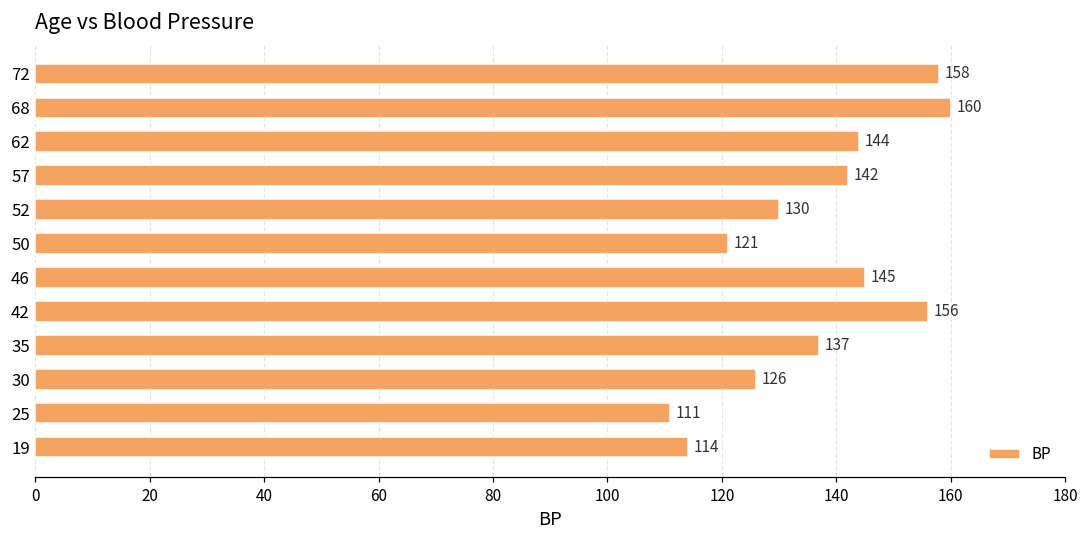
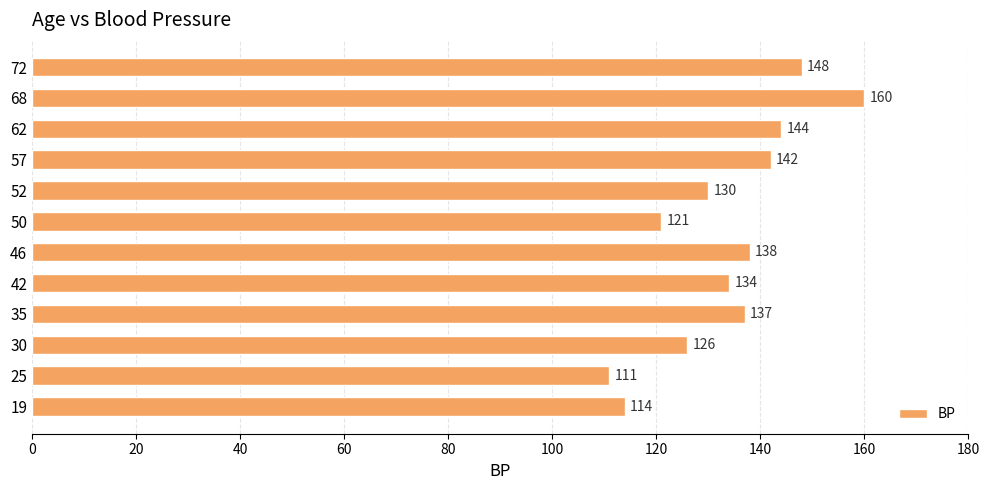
  {
-   "72": 158,
+   "72": 148,
    "68": 160,
    "62": 144,
    "57": 142,
    "52": 130,
    "50": 121,
-   "46": 145,
-   "42": 156,
+   "46": 138,
+   "42": 134,
    "35": 137,
    "30": 126,
    "25": 111,
    "19": 114
  }
